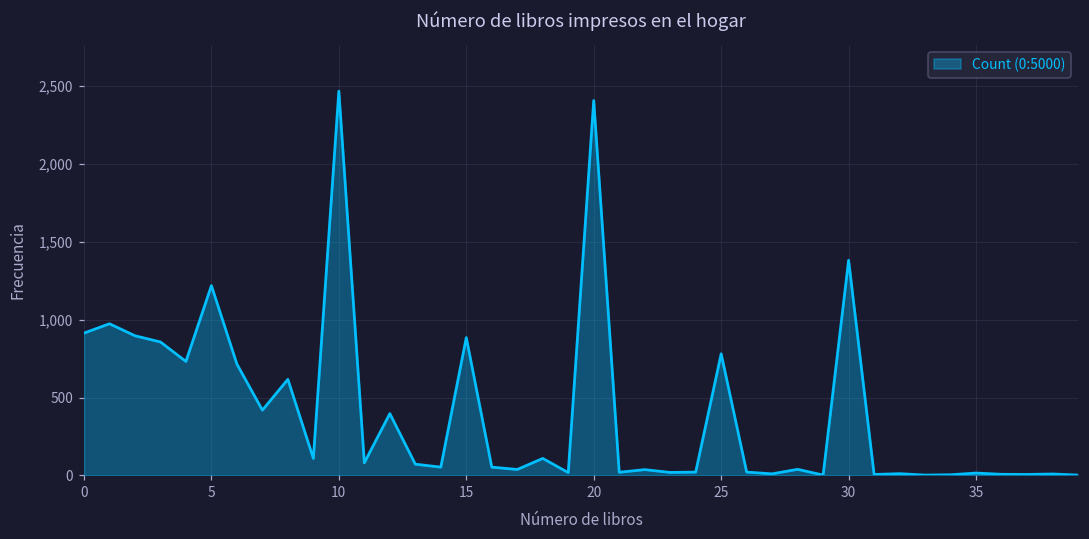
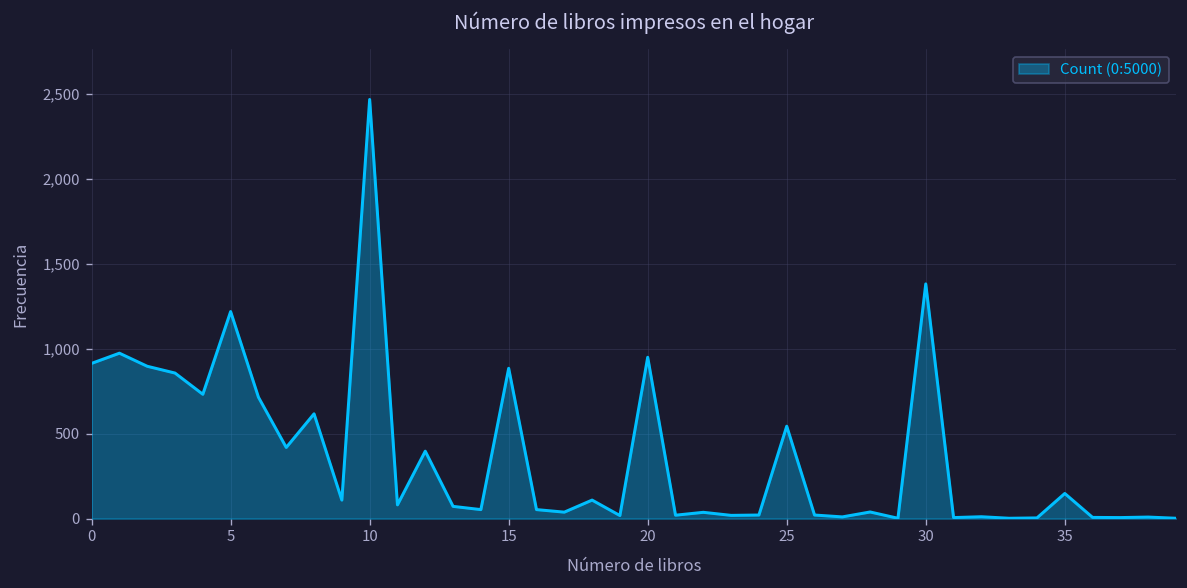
  {
    "0": "910",
    "5": "1,220",
    "10": "2,470",
    "15": "890",
-   "20": "2,410",
-   "25": "780",
+   "20": "950",
+   "25": "540",
    "30": "1,380",
-   "35": "20"
+   "35": "150"
  }
